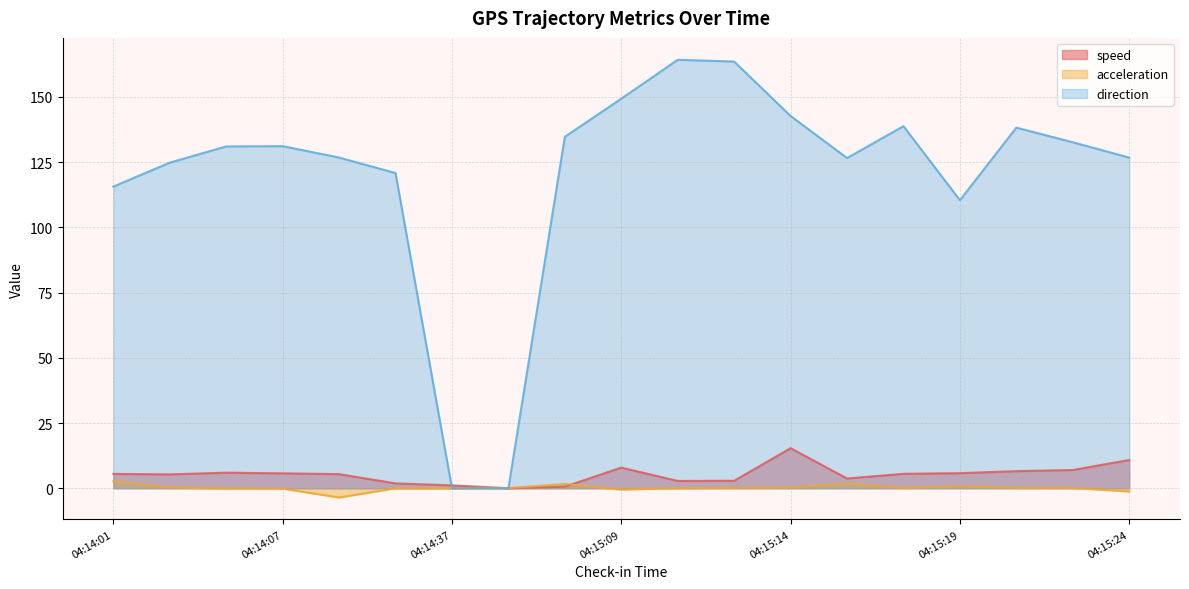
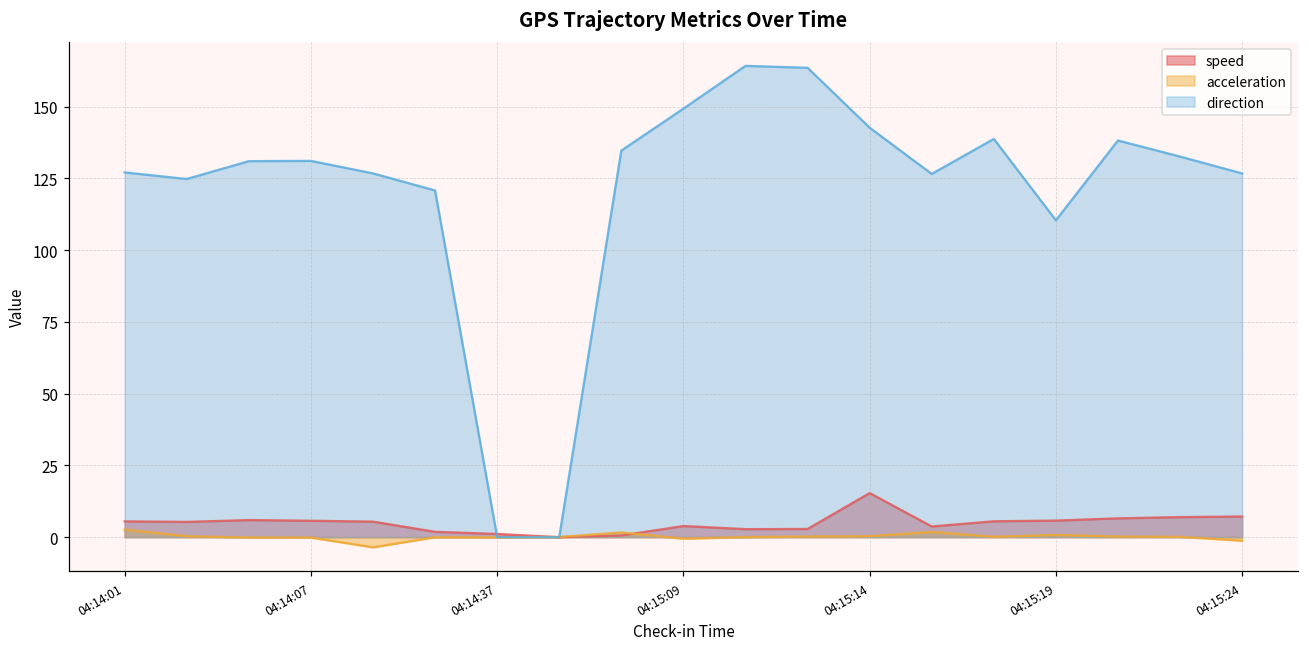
  {
    "speed": {
      "04:14:01": 6,
      "04:14:07": 6,
      "04:14:37": 1,
-     "04:15:09": 8,
+     "04:15:09": 4,
      "04:15:14": 15,
      "04:15:19": 6,
-     "04:15:24": 11
+     "04:15:24": 7
    },
    "direction": {
-     "04:14:01": 116,
+     "04:14:01": 127,
      "04:14:07": 131,
      "04:15:09": 149,
      "04:15:14": 143,
      "04:15:19": 110,
      "04:15:24": 127
    }
  }
